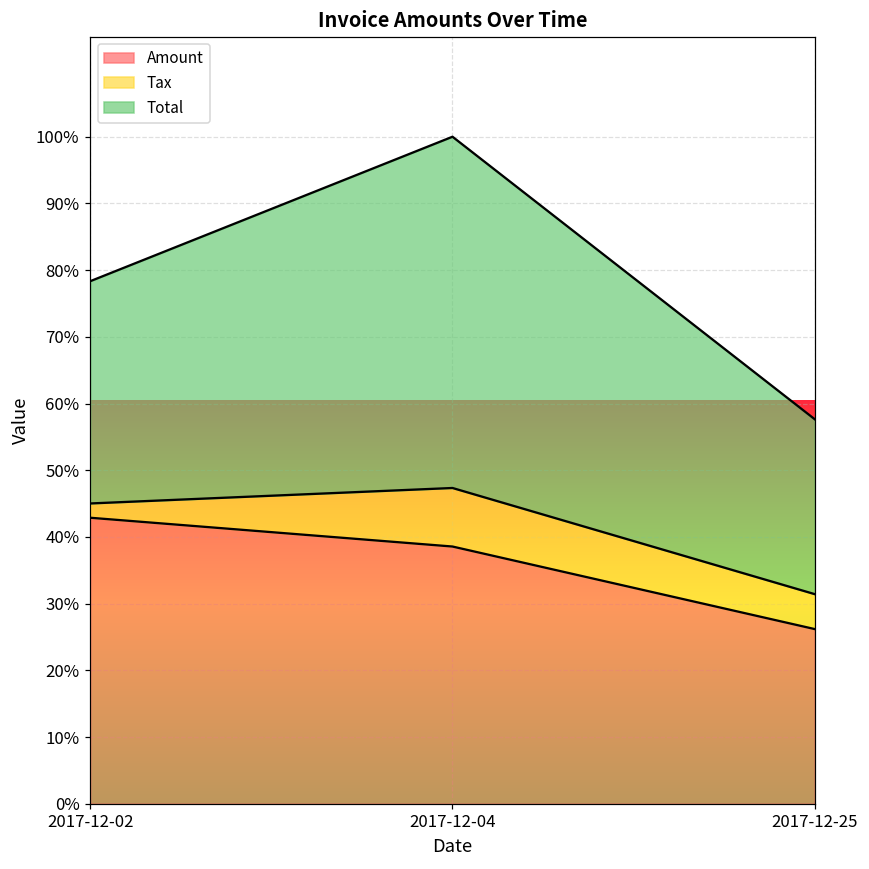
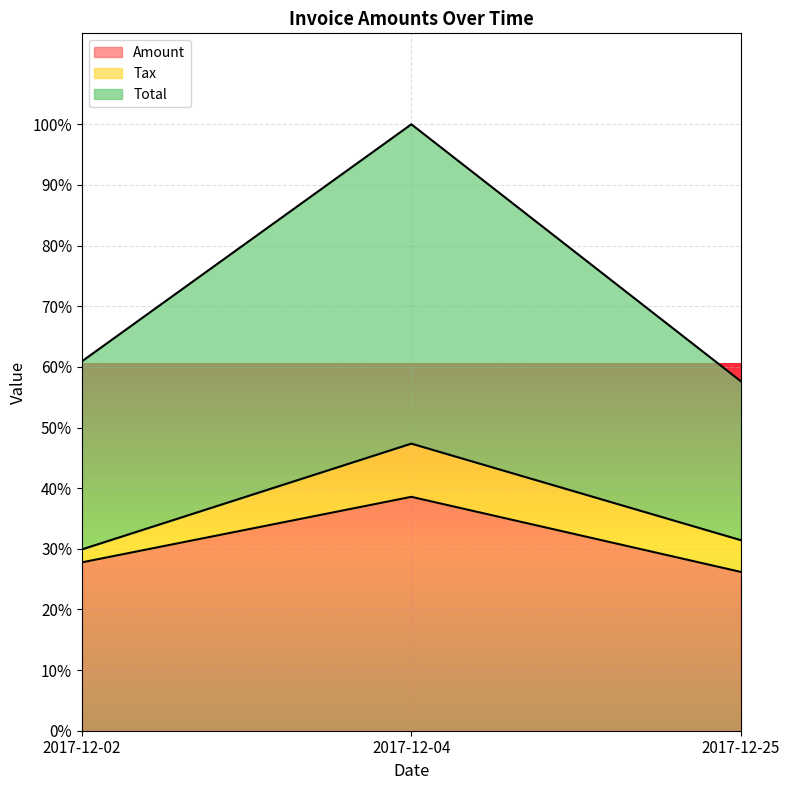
  {
    "Amount": {
-     "2017-12-02": "43%",
+     "2017-12-02": "28%",
      "2017-12-04": "39%",
      "2017-12-25": "26%"
    },
    "Tax": {
      "2017-12-02": "2%",
      "2017-12-04": "9%",
      "2017-12-25": "5%"
    },
    "Total": {
-     "2017-12-02": "33%",
+     "2017-12-02": "31%",
      "2017-12-04": "53%",
      "2017-12-25": "26%"
    }
  }
